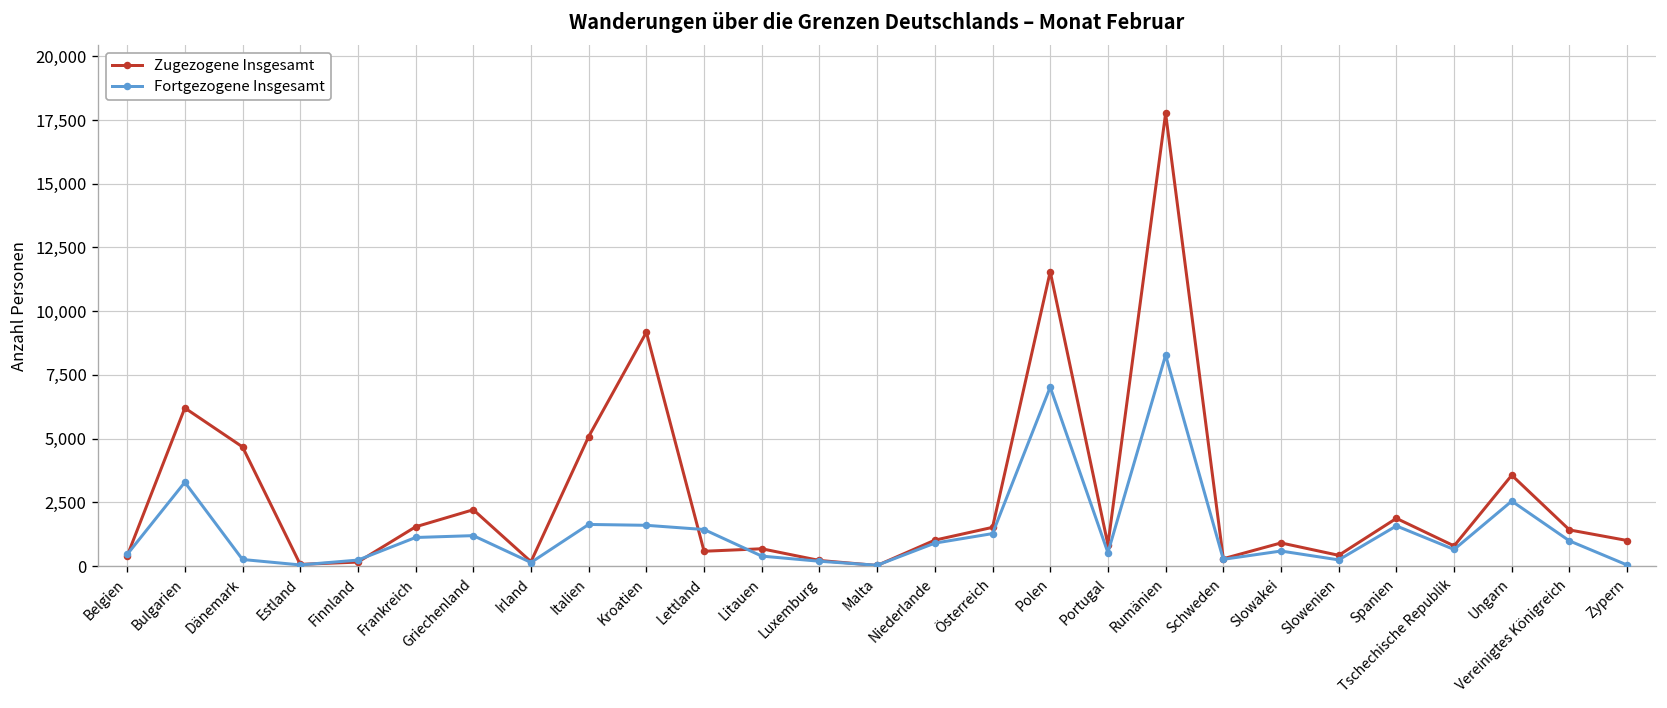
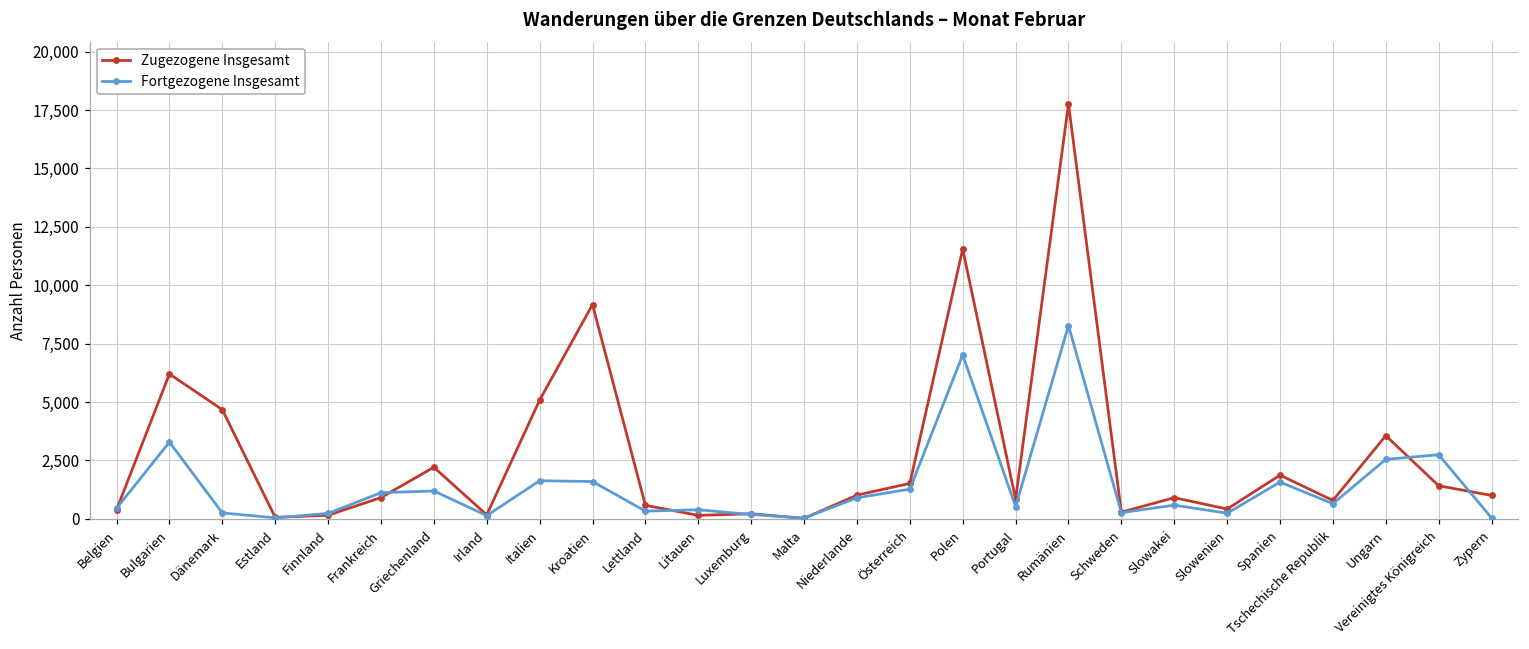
  {
    "Zugezogene Insgesamt": {
      "Bulgarien": "6,200",
      "Dänemark": "4,700",
-     "Frankreich": "1,500",
+     "Frankreich": "900",
      "Griechenland": "2,200",
      "Italien": "5,100",
      "Kroatien": "9,200",
      "Lettland": "600",
-     "Litauen": "700",
+     "Litauen": "200",
      "Österreich": "1,500",
      "Polen": "11,600",
      "Portugal": "800",
      "Rumänien": "17,800",
      "Slowakei": "900",
      "Slowenien": "400",
      "Spanien": "1,900",
      "Tschechische Republik": "800",
      "Ungarn": "3,600",
      "Vereinigtes Königreich": "1,400",
      "Zypern": "1,000"
    },
    "Fortgezogene Insgesamt": {
      "Bulgarien": "3,300",
      "Dänemark": "300",
      "Frankreich": "1,100",
      "Griechenland": "1,200",
      "Italien": "1,600",
      "Kroatien": "1,600",
-     "Lettland": "1,400",
+     "Lettland": "300",
      "Litauen": "400",
      "Österreich": "1,300",
      "Polen": "7,000",
      "Portugal": "500",
      "Rumänien": "8,300",
      "Slowakei": "600",
      "Slowenien": "200",
      "Spanien": "1,600",
      "Tschechische Republik": "700",
      "Ungarn": "2,500",
-     "Vereinigtes Königreich": "1,000",
+     "Vereinigtes Königreich": "2,700",
      "Zypern": "0"
    }
  }
